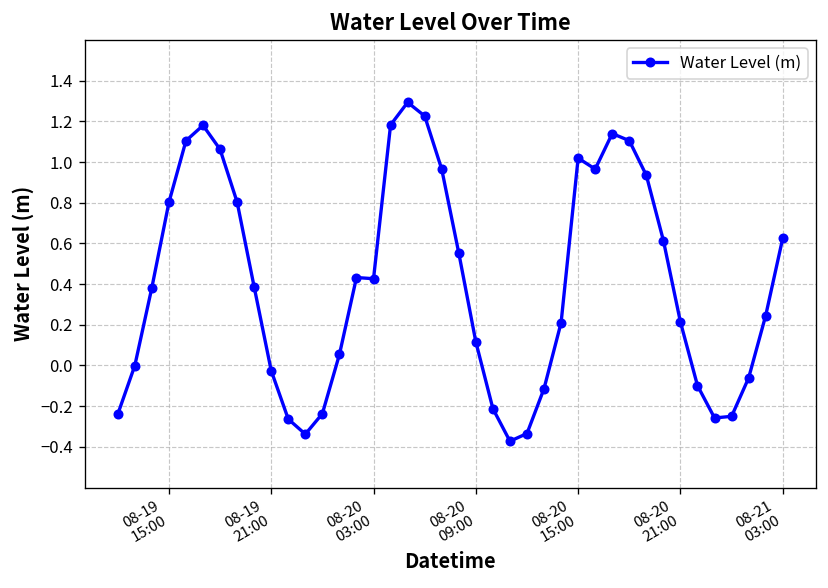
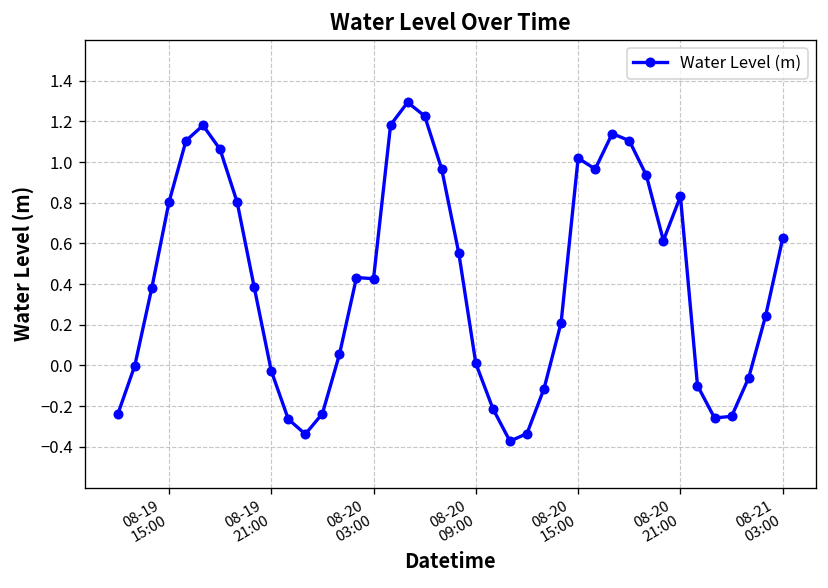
  {
    "08-19 15:00": 0.80,
    "08-19 21:00": -0.03,
    "08-20 03:00": 0.43,
-   "08-20 09:00": 0.12,
+   "08-20 09:00": 0.01,
    "08-20 15:00": 1.02,
-   "08-20 21:00": 0.21,
+   "08-20 21:00": 0.83,
    "08-21 03:00": 0.63
  }
